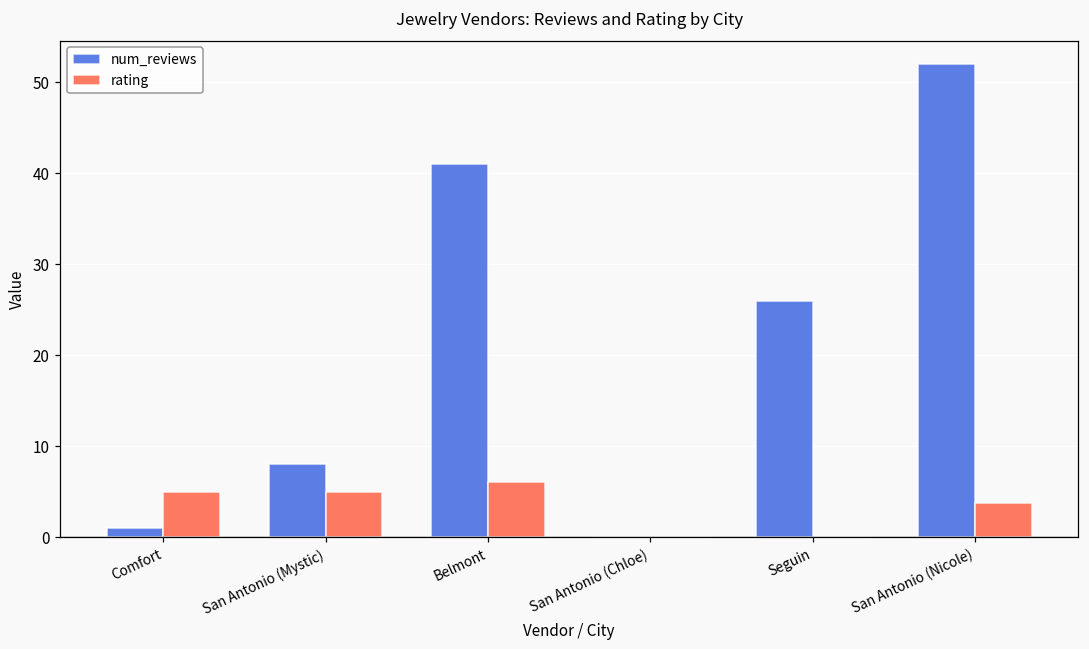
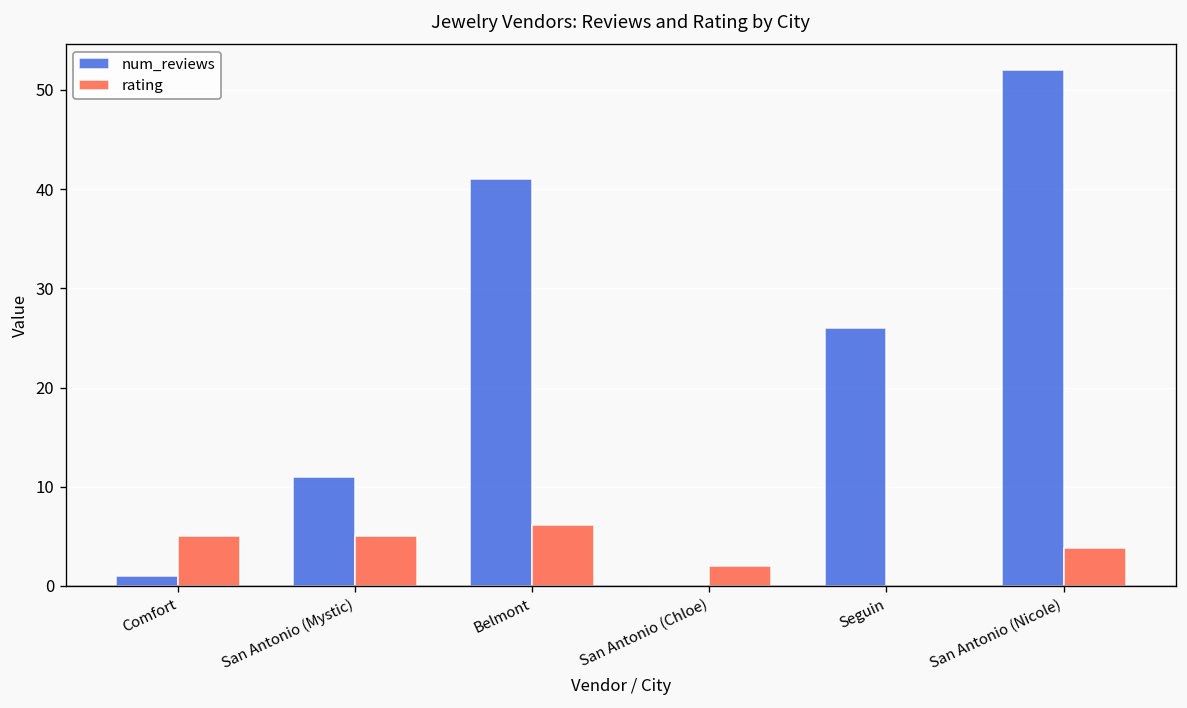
  {
    "num_reviews": {
      "Comfort": 1,
-     "San Antonio (Mystic)": 8,
+     "San Antonio (Mystic)": 11,
      "Belmont": 41,
      "San Antonio (Chloe)": 0,
      "Seguin": 26,
      "San Antonio (Nicole)": 52
    },
    "rating": {
      "Comfort": 5,
      "San Antonio (Mystic)": 5,
      "Belmont": 6,
-     "San Antonio (Chloe)": 0,
+     "San Antonio (Chloe)": 2,
      "Seguin": 0,
      "San Antonio (Nicole)": 4
    }
  }
